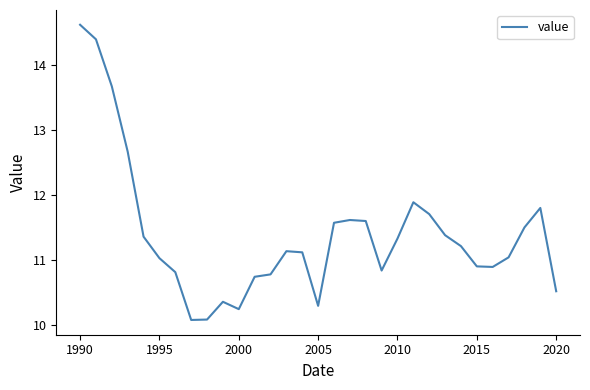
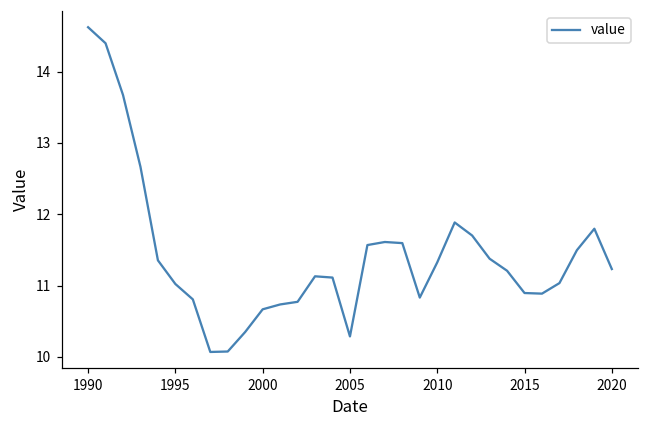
  {
    "1990": 14.6,
    "1995": 11.0,
-   "2000": 10.2,
+   "2000": 10.7,
    "2005": 10.3,
    "2010": 11.3,
    "2015": 10.9,
-   "2020": 10.5
+   "2020": 11.2
  }
